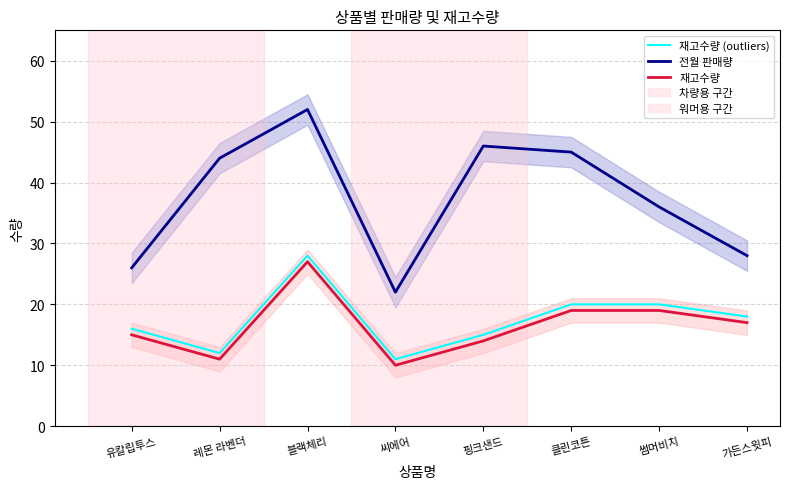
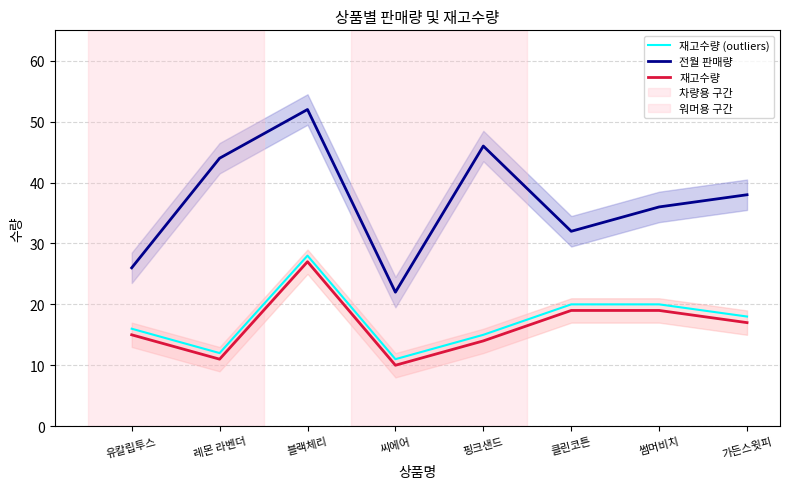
  {
    "재고수량 (outliers)": {
      "유칼립투스": 16,
      "레몬 라벤더": 12,
      "블랙체리": 28,
      "씨에어": 11,
      "핑크샌드": 15,
      "클린코튼": 20,
      "썸머비치": 20,
      "가든스윗피": 18
    },
    "전월 판매량": {
      "유칼립투스": 26,
      "레몬 라벤더": 44,
      "블랙체리": 52,
      "씨에어": 22,
      "핑크샌드": 46,
-     "클린코튼": 45,
+     "클린코튼": 32,
      "썸머비치": 36,
-     "가든스윗피": 28
+     "가든스윗피": 38
    },
    "재고수량": {
      "유칼립투스": 15,
      "레몬 라벤더": 11,
      "블랙체리": 27,
      "씨에어": 10,
      "핑크샌드": 14,
      "클린코튼": 19,
      "썸머비치": 19,
      "가든스윗피": 17
    }
  }
